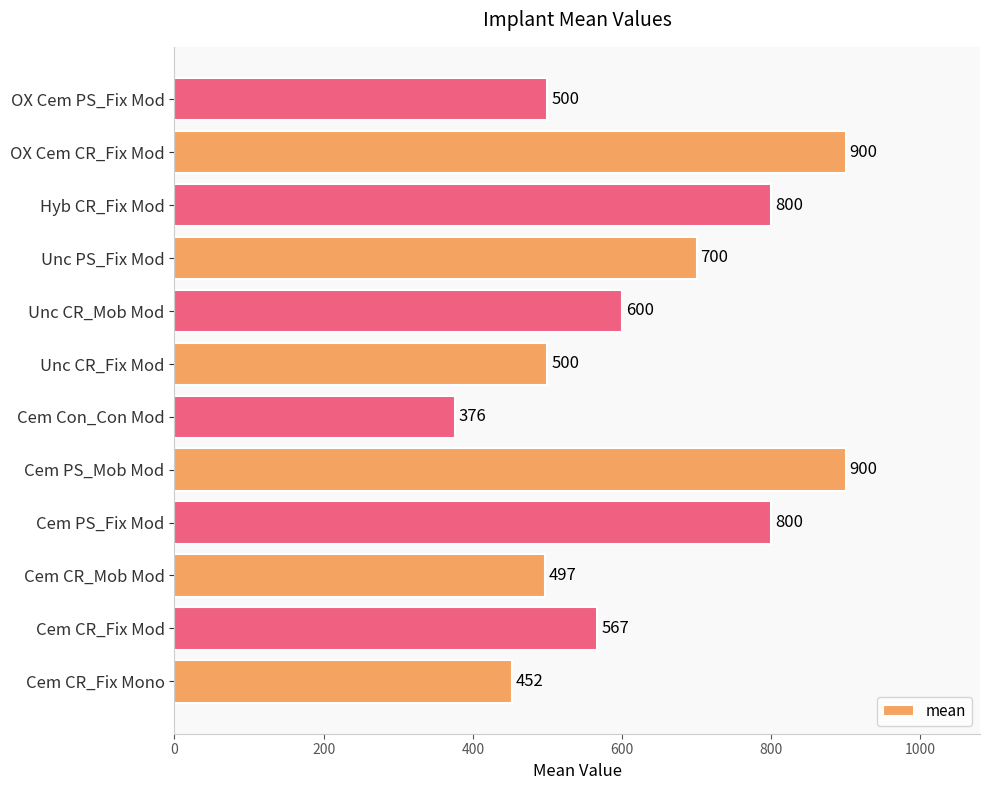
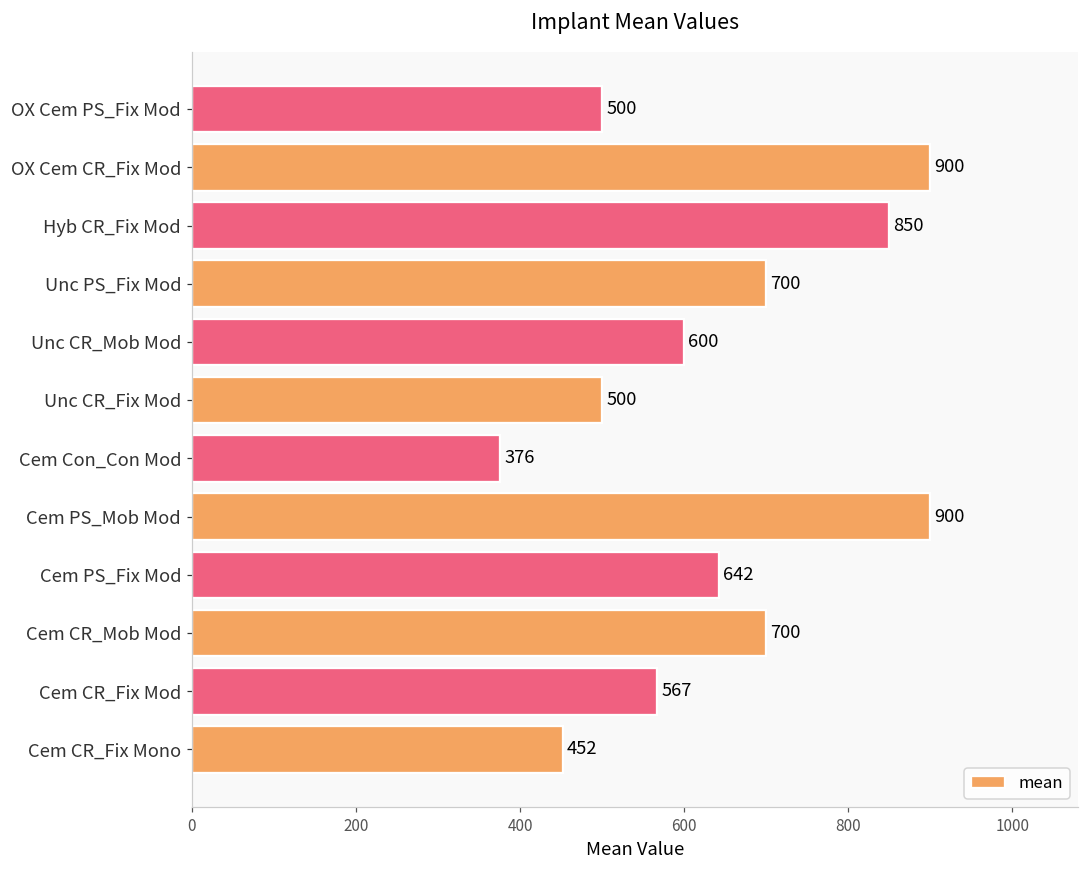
  {
    "OX Cem PS_Fix Mod": 500,
    "OX Cem CR_Fix Mod": 900,
-   "Hyb CR_Fix Mod": 800,
+   "Hyb CR_Fix Mod": 850,
    "Unc PS_Fix Mod": 700,
    "Unc CR_Mob Mod": 600,
    "Unc CR_Fix Mod": 500,
    "Cem Con_Con Mod": 376,
    "Cem PS_Mob Mod": 900,
-   "Cem PS_Fix Mod": 800,
-   "Cem CR_Mob Mod": 497,
+   "Cem PS_Fix Mod": 642,
+   "Cem CR_Mob Mod": 700,
    "Cem CR_Fix Mod": 567,
    "Cem CR_Fix Mono": 452
  }
